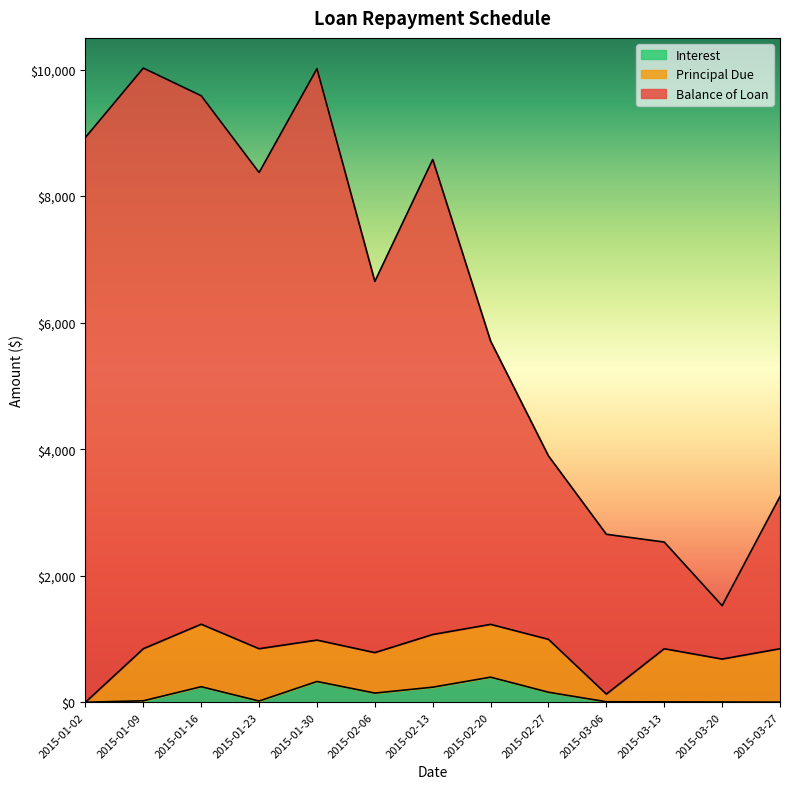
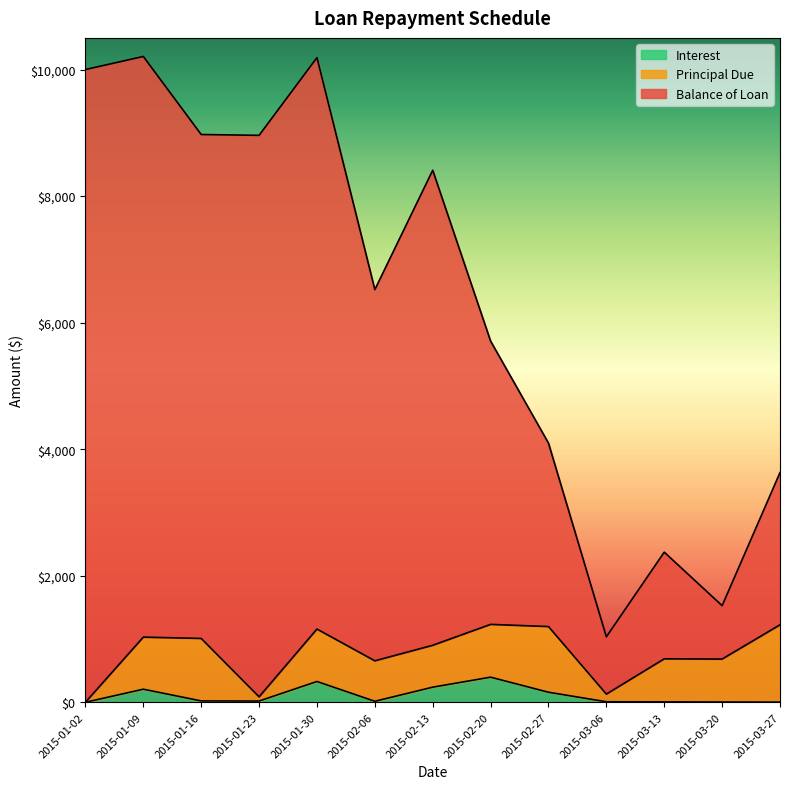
  {
    "Interest": {
-     "2015-01-09": "$0",
-     "2015-01-16": "$200",
+     "2015-01-09": "$200",
+     "2015-01-16": "$0",
      "2015-01-23": "$0",
      "2015-01-30": "$300",
-     "2015-02-06": "$100",
+     "2015-02-06": "$0",
      "2015-02-13": "$200",
      "2015-02-20": "$400",
      "2015-02-27": "$200",
      "2015-03-06": "$0",
      "2015-03-13": "$0",
      "2015-03-20": "$0",
      "2015-03-27": "$0"
    },
    "Principal Due": {
      "2015-01-09": "$800",
      "2015-01-16": "$1,000",
-     "2015-01-23": "$800",
-     "2015-01-30": "$700",
+     "2015-01-23": "$100",
+     "2015-01-30": "$800",
      "2015-02-06": "$600",
-     "2015-02-13": "$800",
+     "2015-02-13": "$700",
      "2015-02-20": "$800",
-     "2015-02-27": "$800",
+     "2015-02-27": "$1,000",
      "2015-03-06": "$100",
-     "2015-03-13": "$800",
+     "2015-03-13": "$700",
      "2015-03-20": "$700",
-     "2015-03-27": "$800"
+     "2015-03-27": "$1,200"
    },
    "Balance of Loan": {
-     "2015-01-02": "$8,900",
+     "2015-01-02": "$10,000",
      "2015-01-09": "$9,200",
-     "2015-01-16": "$8,400",
-     "2015-01-23": "$7,500",
+     "2015-01-16": "$8,000",
+     "2015-01-23": "$8,900",
      "2015-01-30": "$9,000",
      "2015-02-06": "$5,900",
      "2015-02-13": "$7,500",
      "2015-02-20": "$4,500",
      "2015-02-27": "$2,900",
-     "2015-03-06": "$2,500",
+     "2015-03-06": "$900",
      "2015-03-13": "$1,700",
      "2015-03-20": "$800",
      "2015-03-27": "$2,400"
    }
  }
